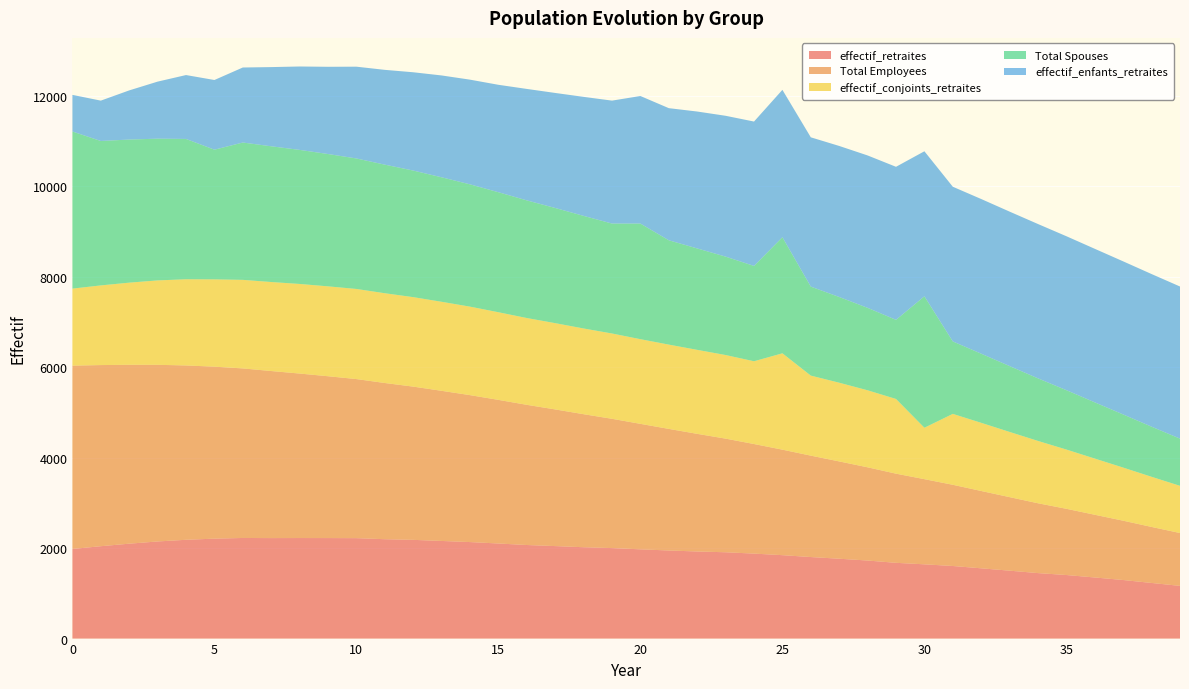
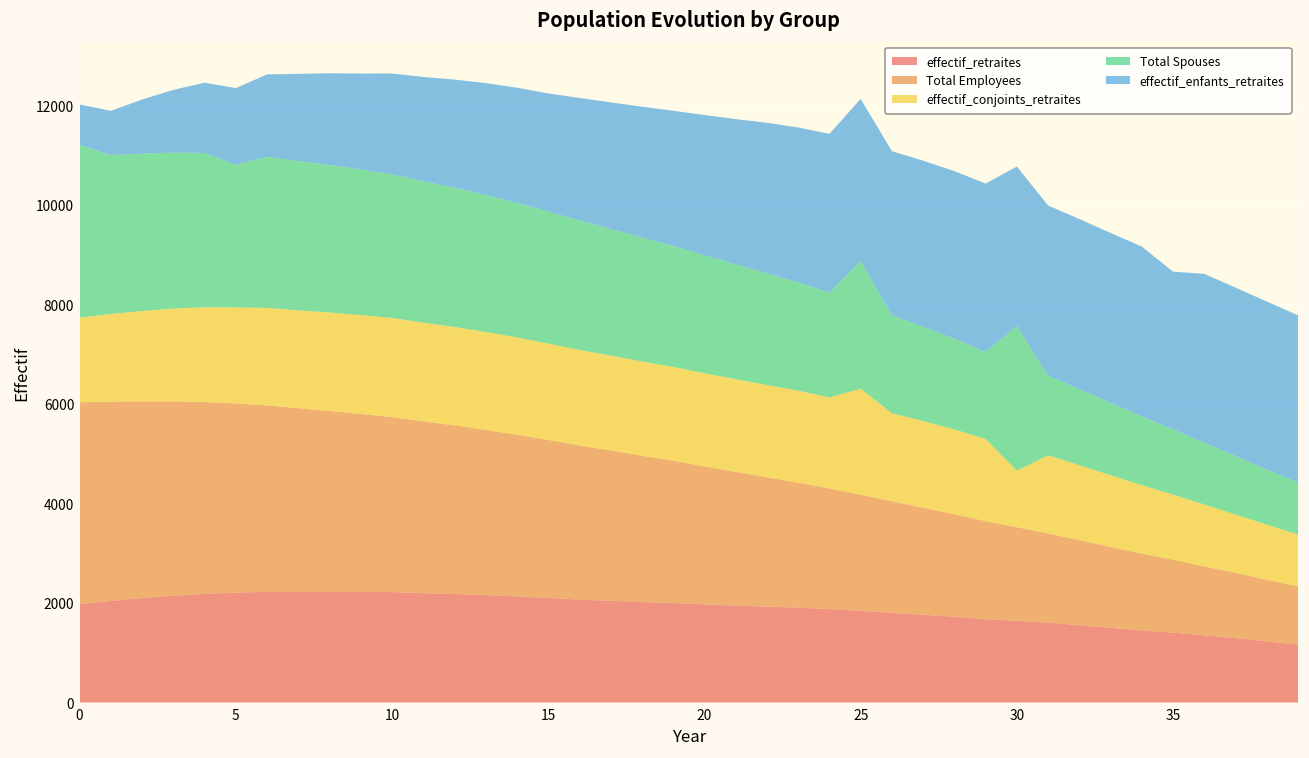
  {
    "effectif_conjoints_retraites": {
      "0": 1700,
      "5": 1900,
      "10": 2000,
      "15": 1900,
      "20": 1900,
      "25": 2100,
      "30": 1100,
      "35": 1300
    },
    "Total Spouses": {
      "0": 3500,
      "5": 2900,
      "10": 2900,
      "15": 2700,
-     "20": 2600,
+     "20": 2400,
      "25": 2600,
      "30": 2900,
      "35": 1300
    },
    "effectif_enfants_retraites": {
      "0": 800,
      "5": 1500,
      "10": 2000,
      "15": 2400,
      "20": 2800,
      "25": 3300,
      "30": 3200,
-     "35": 3400
+     "35": 3200
    }
  }
